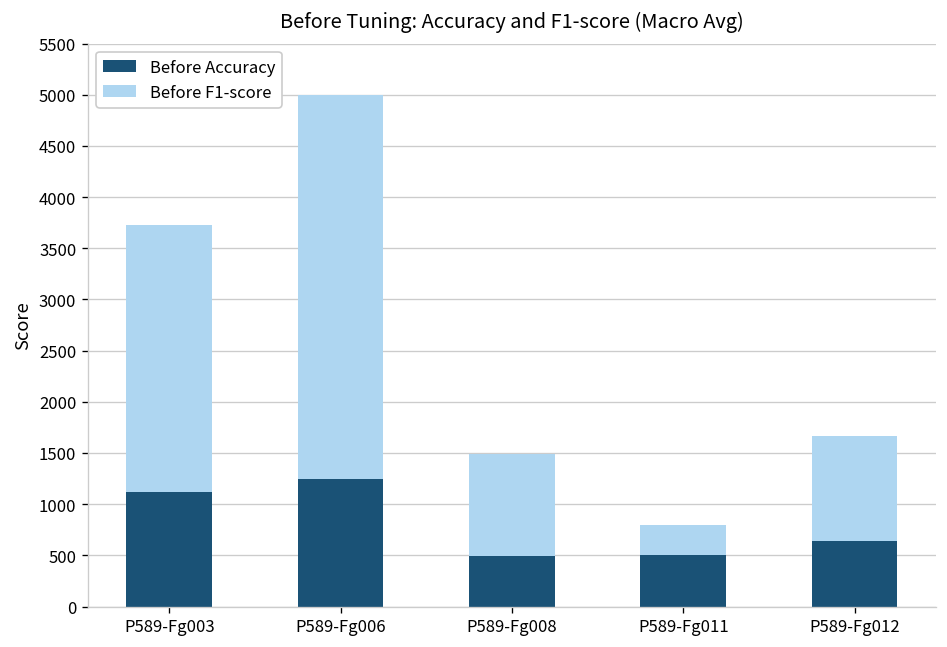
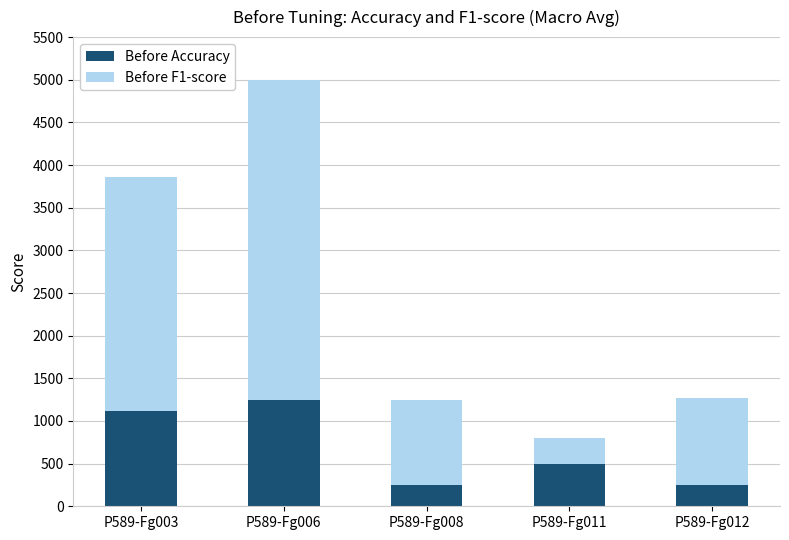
  {
    "Before Accuracy": {
      "P589-Fg003": 1100,
      "P589-Fg006": 1300,
-     "P589-Fg008": 500,
+     "P589-Fg008": 300,
      "P589-Fg011": 500,
-     "P589-Fg012": 600
+     "P589-Fg012": 300
    },
    "Before F1-score": {
-     "P589-Fg003": 2600,
+     "P589-Fg003": 2800,
      "P589-Fg006": 3800,
      "P589-Fg008": 1000,
      "P589-Fg011": 300,
      "P589-Fg012": 1000
    }
  }
